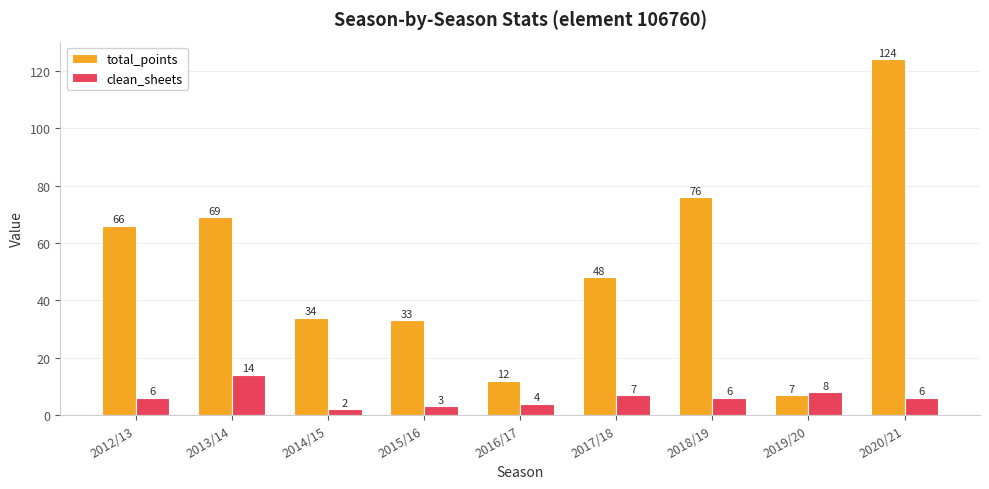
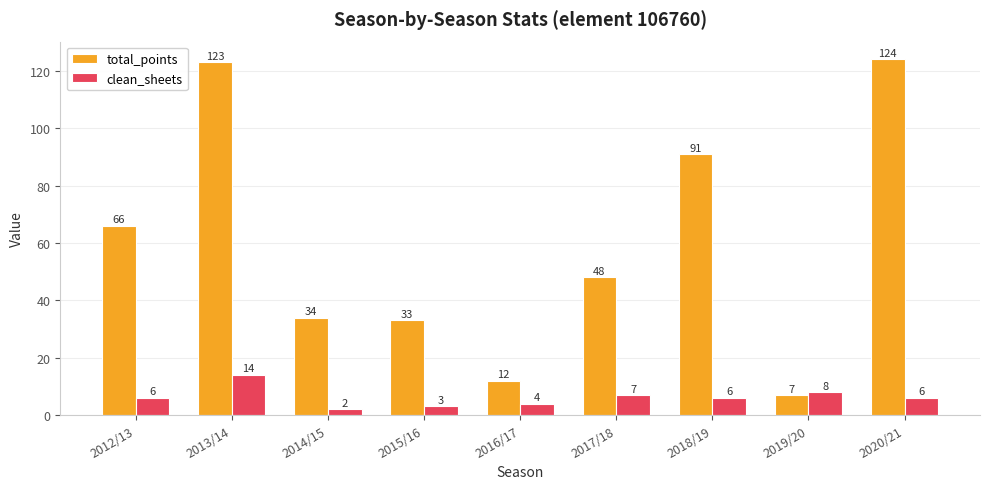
  {
    "total_points": {
      "2012/13": 66,
-     "2013/14": 69,
+     "2013/14": 123,
      "2014/15": 34,
      "2015/16": 33,
      "2016/17": 12,
      "2017/18": 48,
-     "2018/19": 76,
+     "2018/19": 91,
      "2019/20": 7,
      "2020/21": 124
    },
    "clean_sheets": {
      "2012/13": 6,
      "2013/14": 14,
      "2014/15": 2,
      "2015/16": 3,
      "2016/17": 4,
      "2017/18": 7,
      "2018/19": 6,
      "2019/20": 8,
      "2020/21": 6
    }
  }
